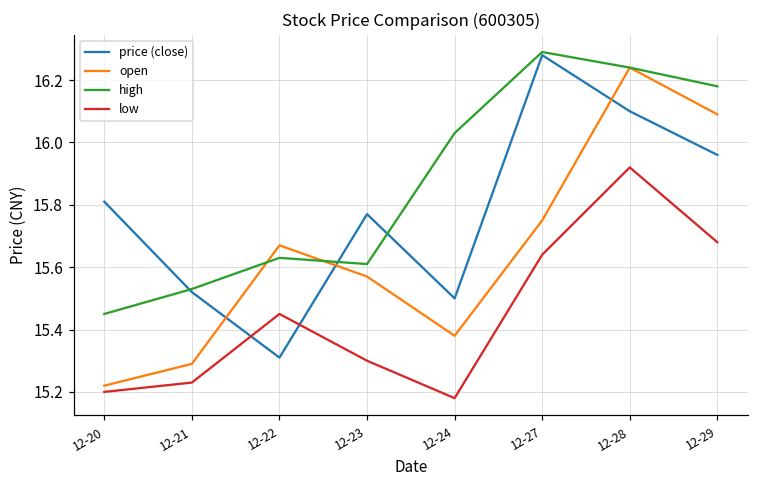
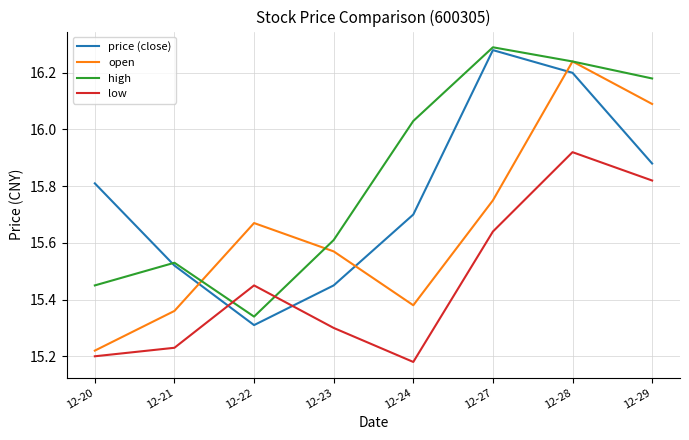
  {
    "price (close)": {
      "12-20": 15.81,
      "12-21": 15.52,
      "12-22": 15.31,
-     "12-23": 15.77,
-     "12-24": 15.5,
+     "12-23": 15.45,
+     "12-24": 15.7,
      "12-27": 16.28,
-     "12-28": 16.1,
-     "12-29": 15.96
+     "12-28": 16.2,
+     "12-29": 15.88
    },
    "open": {
      "12-20": 15.22,
-     "12-21": 15.29,
+     "12-21": 15.36,
      "12-22": 15.67,
      "12-23": 15.57,
      "12-24": 15.38,
      "12-27": 15.75,
      "12-29": 16.09
    },
    "high": {
      "12-20": 15.45,
      "12-21": 15.53,
-     "12-22": 15.63,
+     "12-22": 15.34,
      "12-23": 15.61,
      "12-24": 16.03,
      "12-27": 16.29,
      "12-29": 16.18
    },
    "low": {
      "12-20": 15.20,
      "12-21": 15.23,
      "12-22": 15.45,
      "12-23": 15.30,
      "12-24": 15.18,
      "12-27": 15.64,
      "12-28": 15.92,
-     "12-29": 15.68
+     "12-29": 15.82
    }
  }
